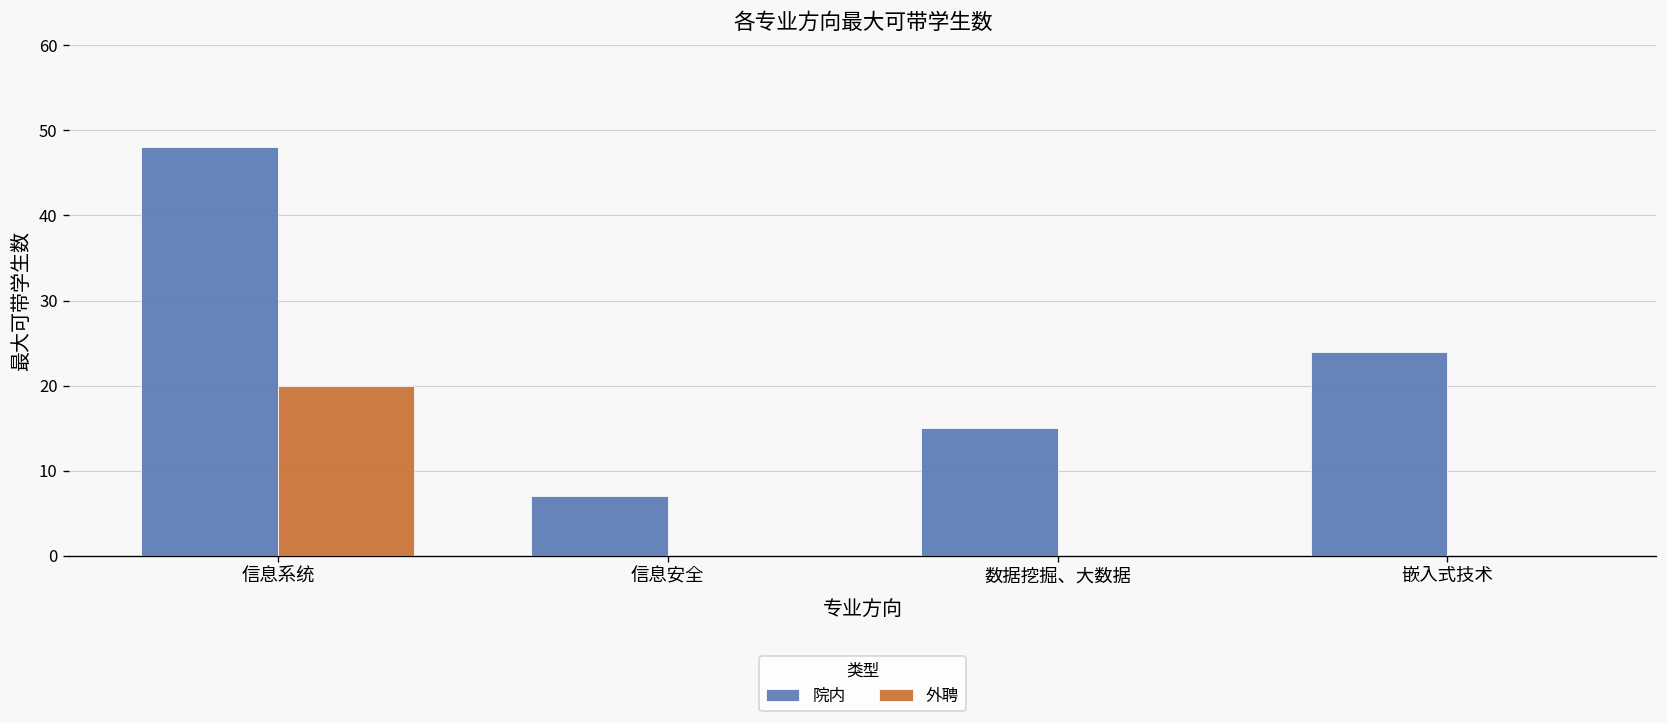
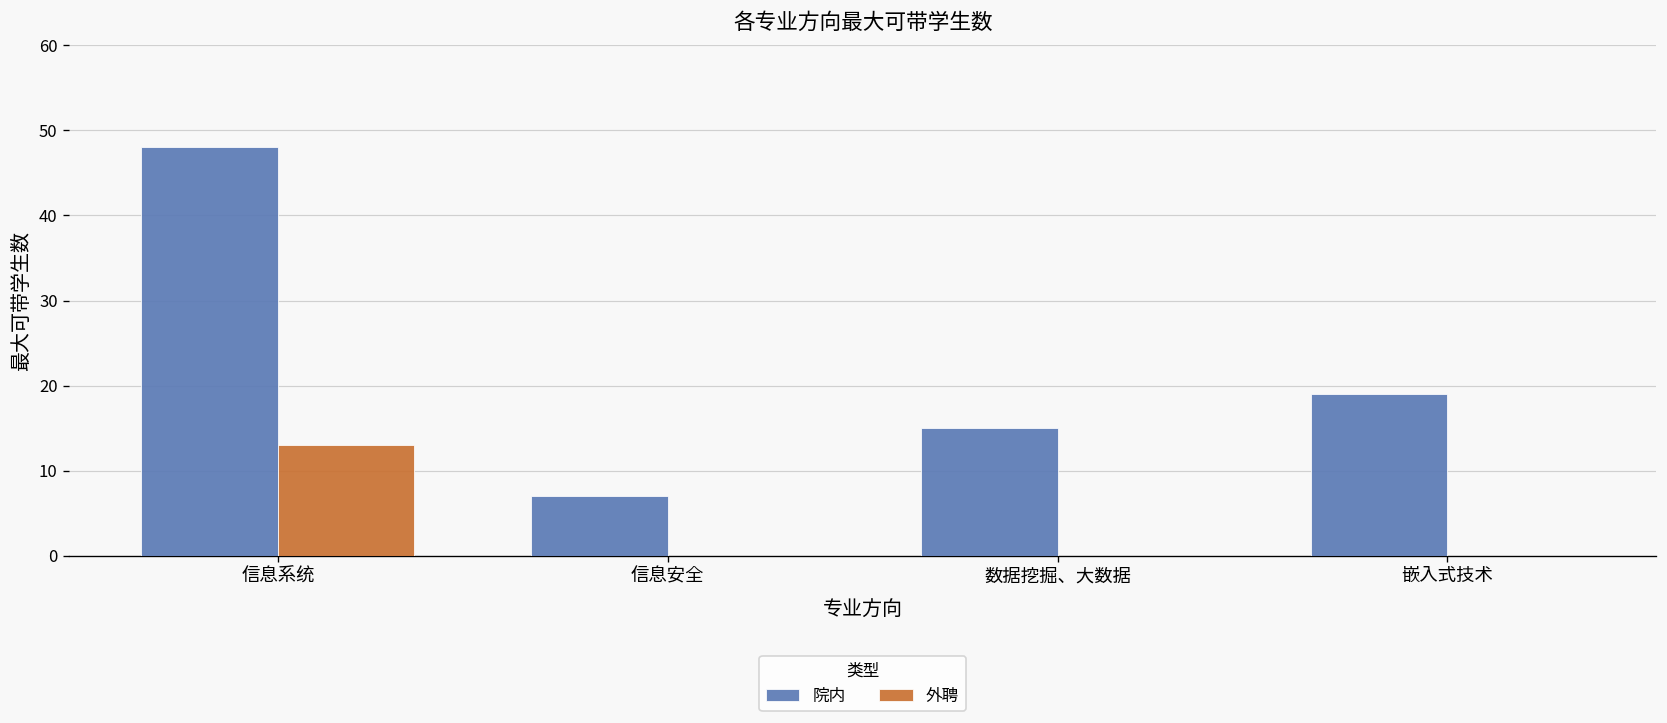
  {
    "院内": {
      "信息系统": 48,
      "信息安全": 7,
      "数据挖掘、大数据": 15,
-     "嵌入式技术": 24
+     "嵌入式技术": 19
    },
    "外聘": {
-     "信息系统": 20,
+     "信息系统": 13,
      "信息安全": 0,
      "数据挖掘、大数据": 0,
      "嵌入式技术": 0
    }
  }
